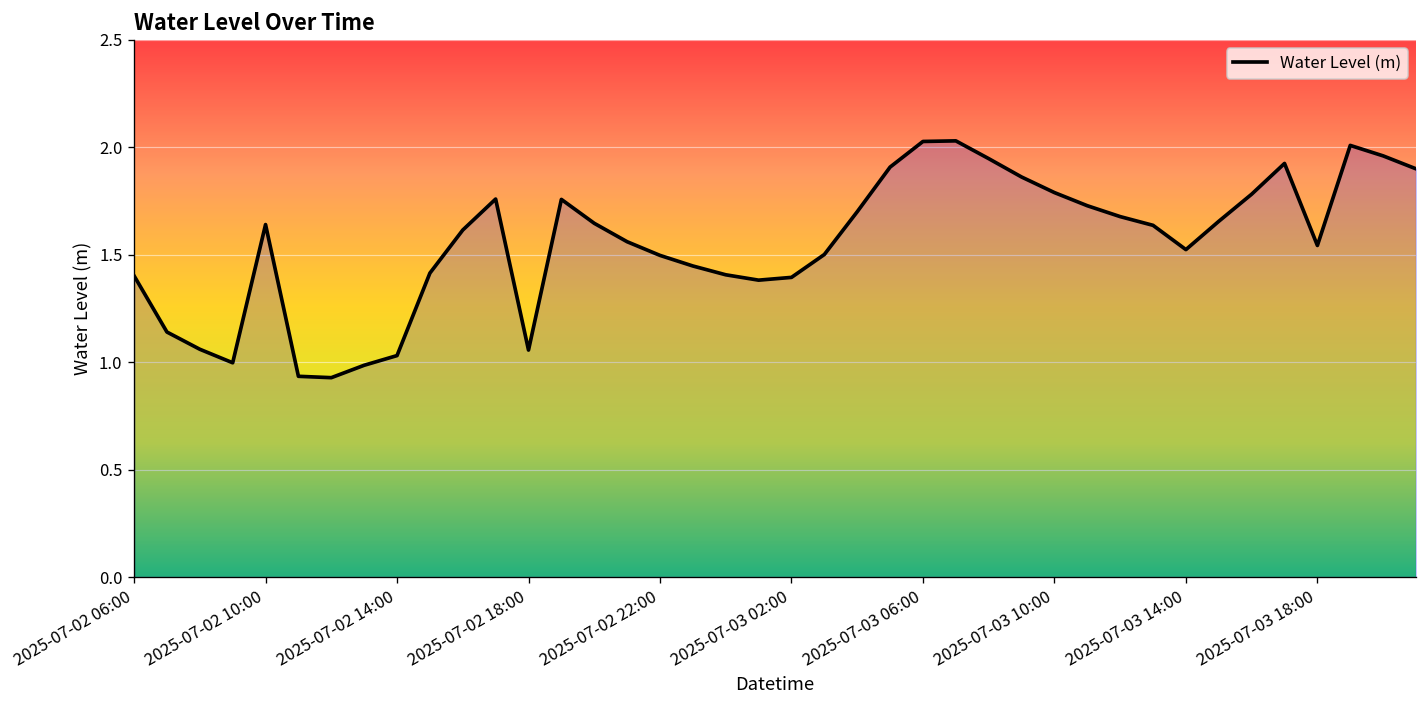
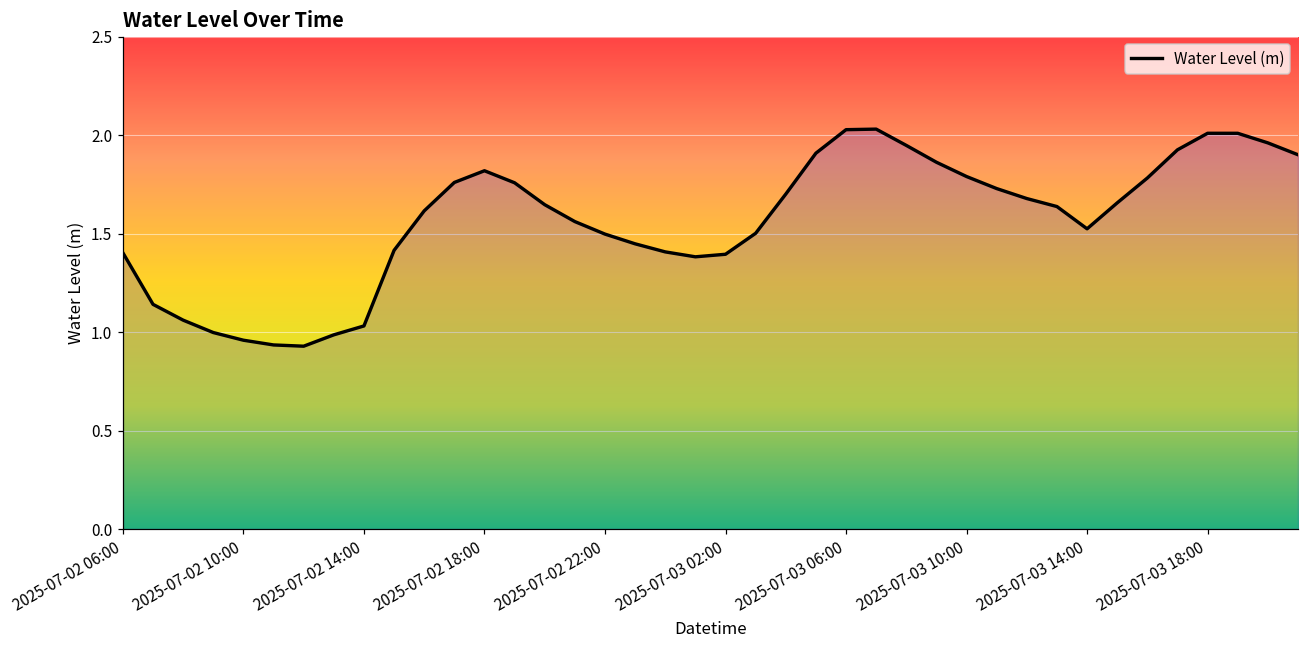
  {
    "2025-07-02 06:00": 1.40,
-   "2025-07-02 10:00": 1.64,
+   "2025-07-02 10:00": 0.96,
    "2025-07-02 14:00": 1.03,
-   "2025-07-02 18:00": 1.06,
+   "2025-07-02 18:00": 1.82,
    "2025-07-02 22:00": 1.50,
    "2025-07-03 02:00": 1.40,
    "2025-07-03 06:00": 2.03,
    "2025-07-03 10:00": 1.79,
    "2025-07-03 14:00": 1.52,
-   "2025-07-03 18:00": 1.54
+   "2025-07-03 18:00": 2.01
  }
